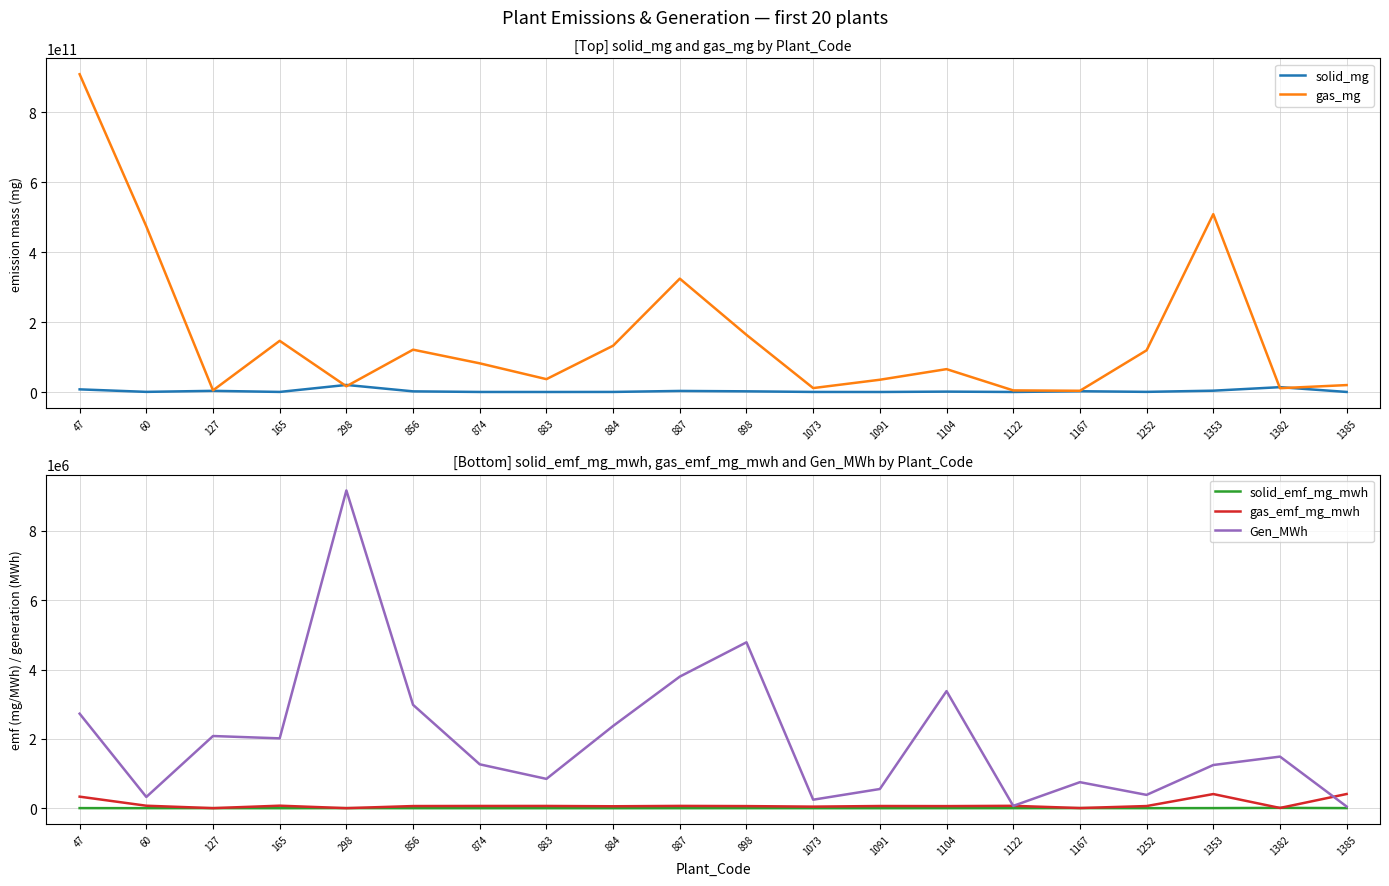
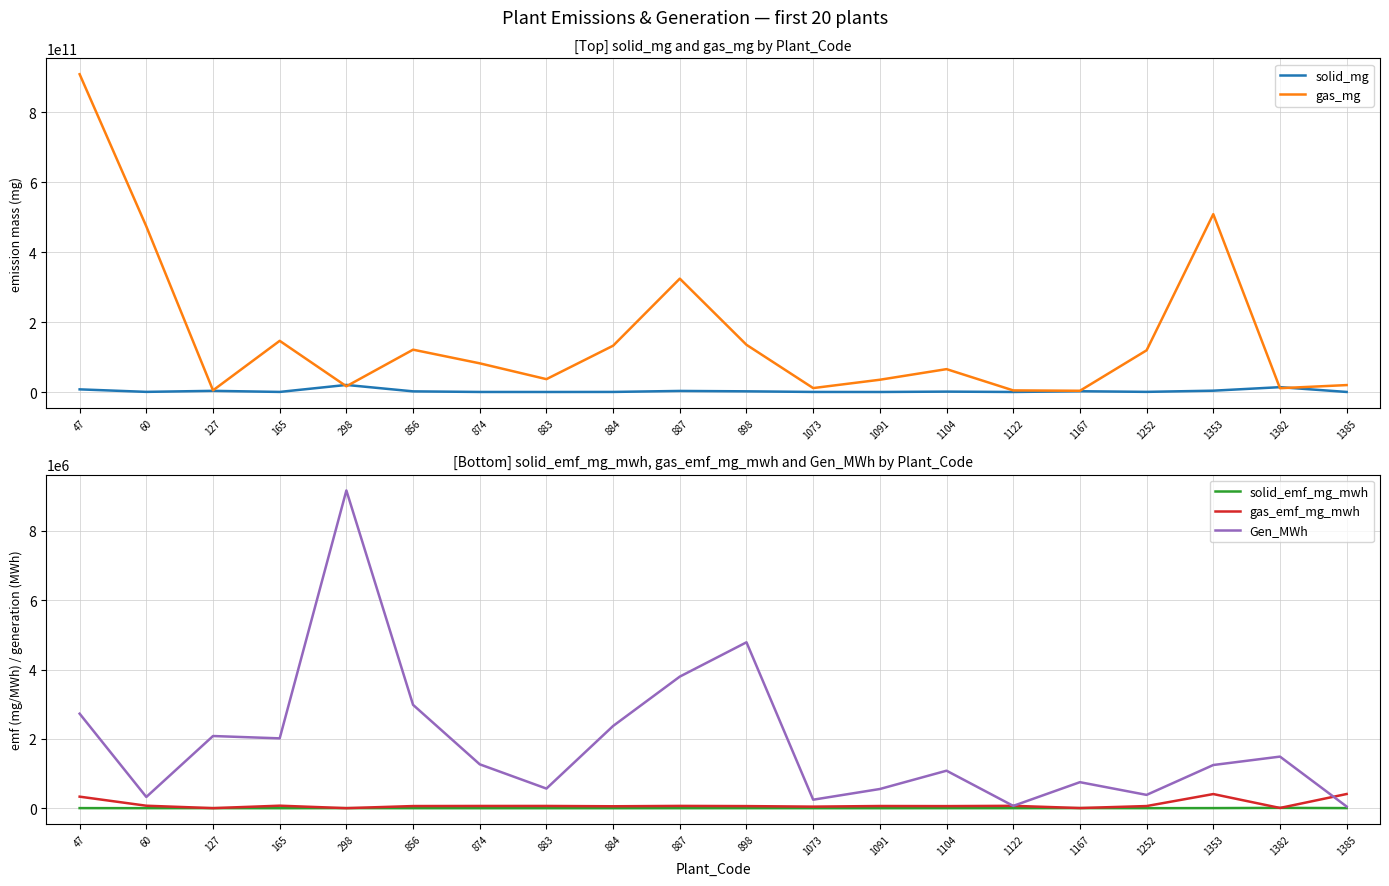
  {
    "[Top] solid_mg and gas_mg by Plant_Code": {
      "solid_mg": {
        "47": 10000000000,
        "60": 0,
        "165": 0,
        "856": 0,
        "874": 0,
        "883": 0,
        "884": 0,
        "887": 0,
        "898": 0,
        "1073": 0,
        "1091": 0,
        "1104": 0,
        "1252": 0,
        "1353": 0,
        "1385": 0
      },
      "gas_mg": {
        "47": 910000000000,
        "60": 470000000000,
        "165": 150000000000,
        "856": 120000000000,
        "874": 80000000000,
        "883": 40000000000,
        "884": 130000000000,
        "887": 320000000000,
-       "898": 160000000000,
+       "898": 130000000000,
        "1073": 10000000000,
        "1091": 40000000000,
        "1104": 70000000000,
        "1252": 120000000000,
        "1353": 510000000000,
        "1385": 20000000000
      }
    },
    "[Bottom] solid_emf_mg_mwh, gas_emf_mg_mwh and Gen_MWh by Plant_Code": {
      "solid_emf_mg_mwh": {
        "47": 0,
        "1353": 0
      },
      "gas_emf_mg_mwh": {
        "47": 300000,
        "1353": 400000,
        "1385": 400000
      },
      "Gen_MWh": {
        "47": 2700000,
        "60": 300000,
        "127": 2100000,
        "165": 2000000,
        "298": 9200000,
        "856": 3000000,
        "874": 1300000,
-       "883": 800000,
+       "883": 600000,
        "884": 2400000,
        "887": 3800000,
        "898": 4800000,
        "1073": 200000,
        "1091": 600000,
-       "1104": 3400000,
+       "1104": 1100000,
        "1167": 800000,
        "1252": 400000,
        "1353": 1200000,
        "1382": 1500000
      }
    }
  }
